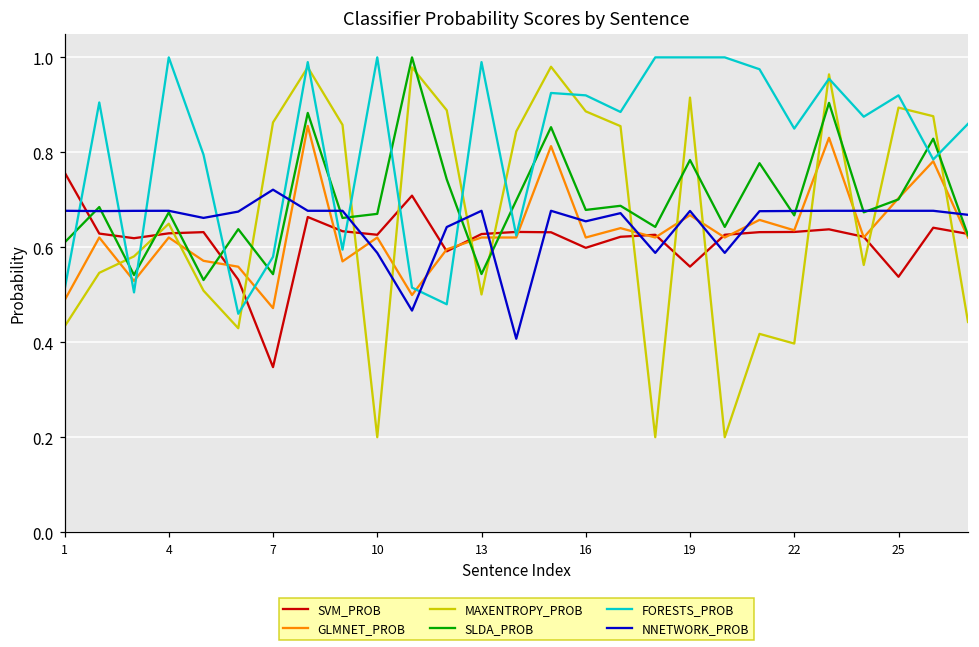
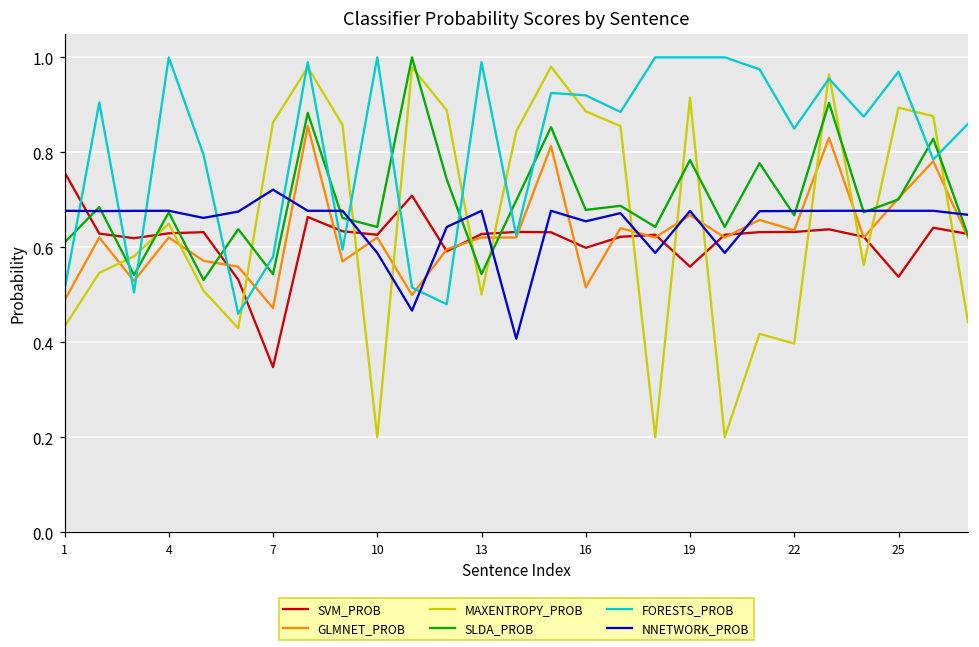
  {
    "SVM_PROB": {
      "1": 0.76,
      "4": 0.63,
      "7": 0.35,
      "13": 0.63,
      "16": 0.60,
      "19": 0.56,
      "25": 0.54
    },
    "GLMNET_PROB": {
      "1": 0.49,
      "4": 0.62,
      "7": 0.47,
      "13": 0.62,
-     "16": 0.62,
+     "16": 0.52,
      "19": 0.67
    },
    "MAXENTROPY_PROB": {
      "1": 0.43,
      "4": 0.65,
      "7": 0.86,
      "10": 0.20,
      "13": 0.50,
      "16": 0.89,
      "19": 0.92,
      "22": 0.40,
      "25": 0.89
    },
    "SLDA_PROB": {
      "1": 0.61,
      "7": 0.54,
-     "10": 0.67,
+     "10": 0.64,
      "13": 0.54,
      "16": 0.68,
      "19": 0.78,
      "22": 0.67
    },
    "FORESTS_PROB": {
      "1": 0.51,
      "4": 1.00,
      "7": 0.58,
      "10": 1.00,
      "13": 0.99,
      "16": 0.92,
      "19": 1.00,
      "22": 0.85,
-     "25": 0.92
+     "25": 0.97
    },
    "NNETWORK_PROB": {
      "1": 0.68,
      "7": 0.72,
      "10": 0.59,
      "13": 0.68,
      "16": 0.65,
      "19": 0.68,
      "22": 0.68,
      "25": 0.68
    }
  }
